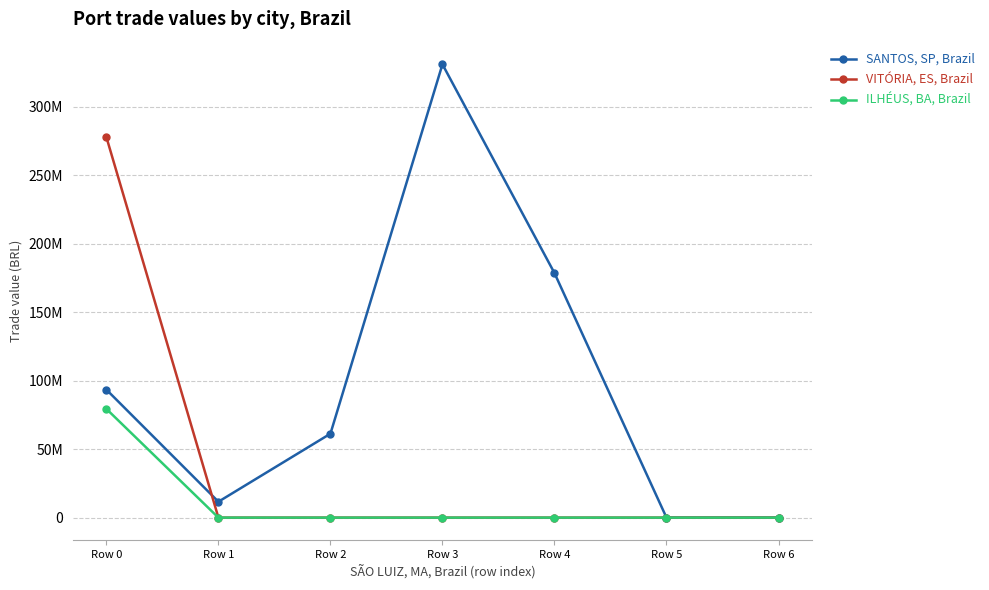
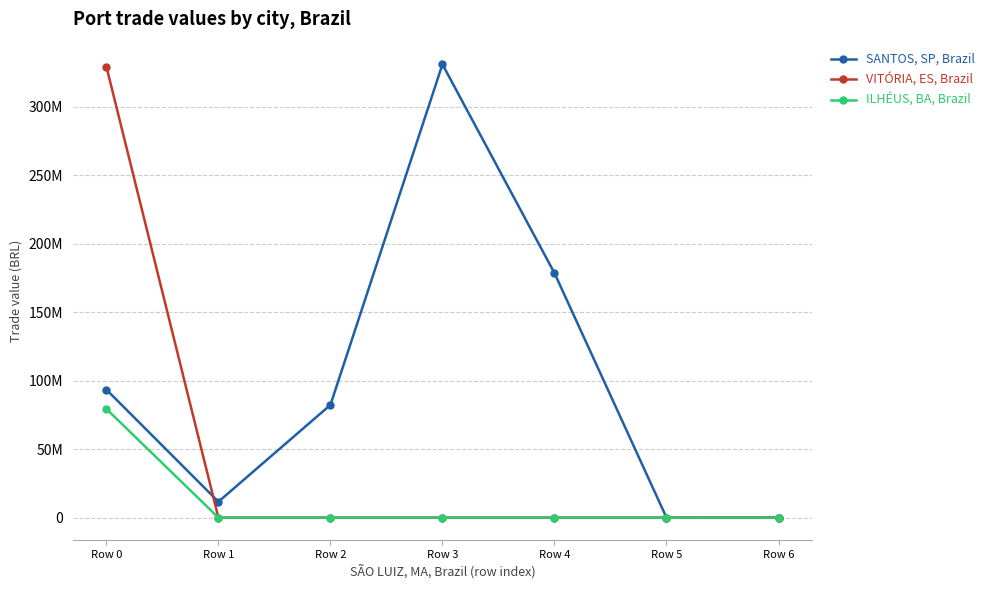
  {
    "SANTOS, SP, Brazil": {
      "Row 0": 93000000,
      "Row 1": 12000000,
-     "Row 2": 61000000,
+     "Row 2": 82000000,
      "Row 3": 331000000,
      "Row 4": 179000000
    },
    "VITÓRIA, ES, Brazil": {
-     "Row 0": 278000000
+     "Row 0": 329000000
    },
    "ILHÉUS, BA, Brazil": {
      "Row 0": 79000000
    }
  }
